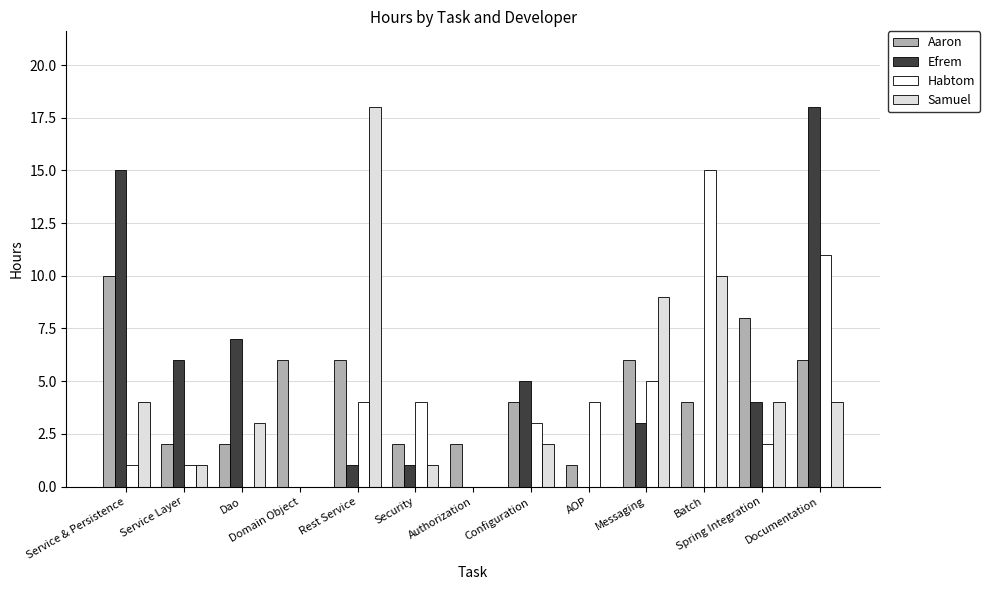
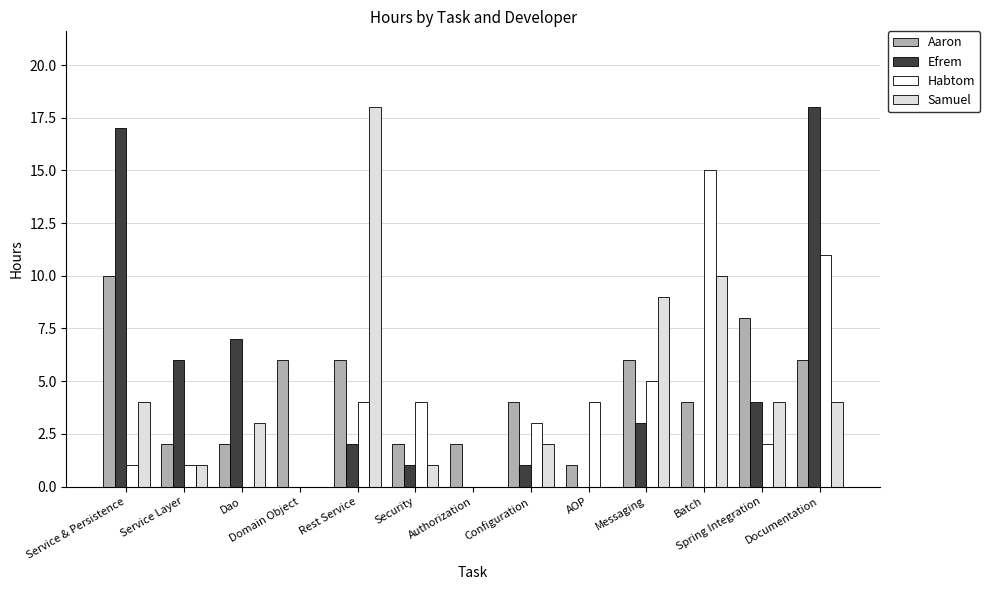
  {
    "Aaron": {
      "Service & Persistence": 10,
      "Service Layer": 2,
      "Dao": 2,
      "Domain Object": 6,
      "Rest Service": 6,
      "Security": 2,
      "Authorization": 2,
      "Configuration": 4,
      "AOP": 1,
      "Messaging": 6,
      "Batch": 4,
      "Spring Integration": 8,
      "Documentation": 6
    },
    "Efrem": {
-     "Service & Persistence": 15,
+     "Service & Persistence": 17,
      "Service Layer": 6,
      "Dao": 7,
      "Domain Object": 0,
-     "Rest Service": 1,
+     "Rest Service": 2,
      "Security": 1,
      "Authorization": 0,
-     "Configuration": 5,
+     "Configuration": 1,
      "AOP": 0,
      "Messaging": 3,
      "Batch": 0,
      "Spring Integration": 4,
      "Documentation": 18
    }
  }
